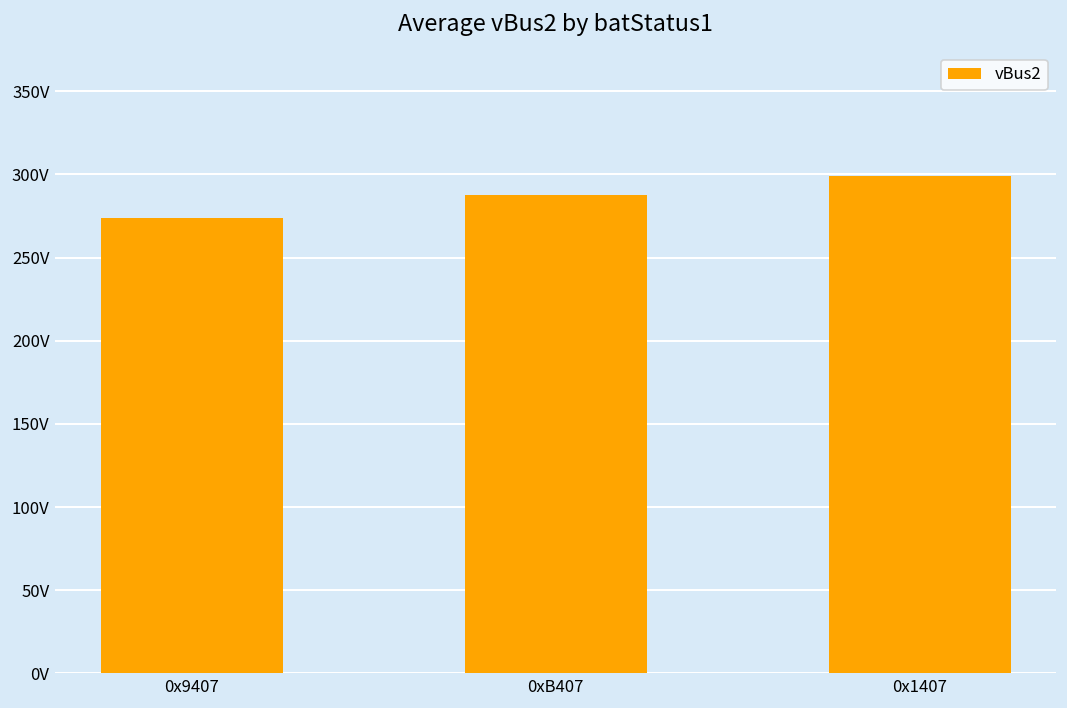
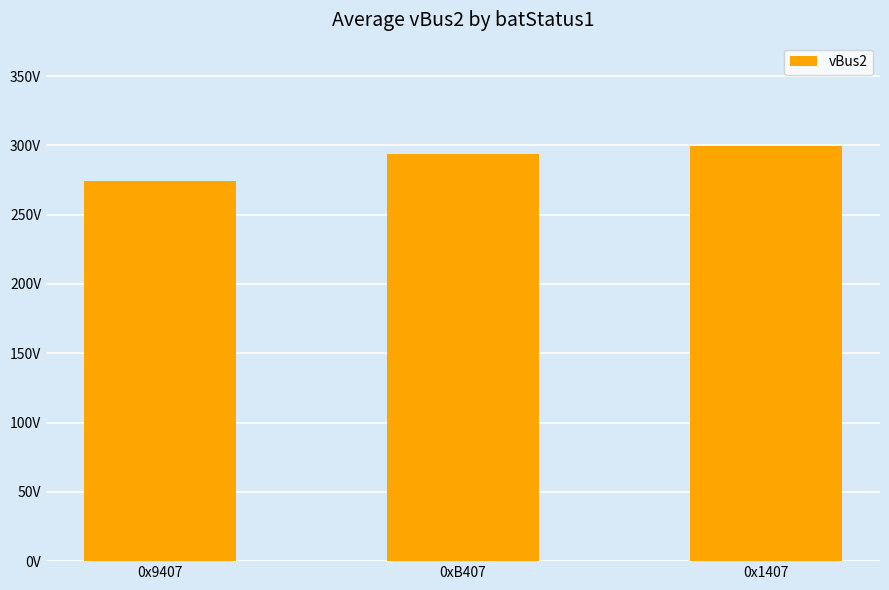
  {
    "0x9407": "274V",
-   "0xB407": "288V",
+   "0xB407": "294V",
    "0x1407": "299V"
  }
